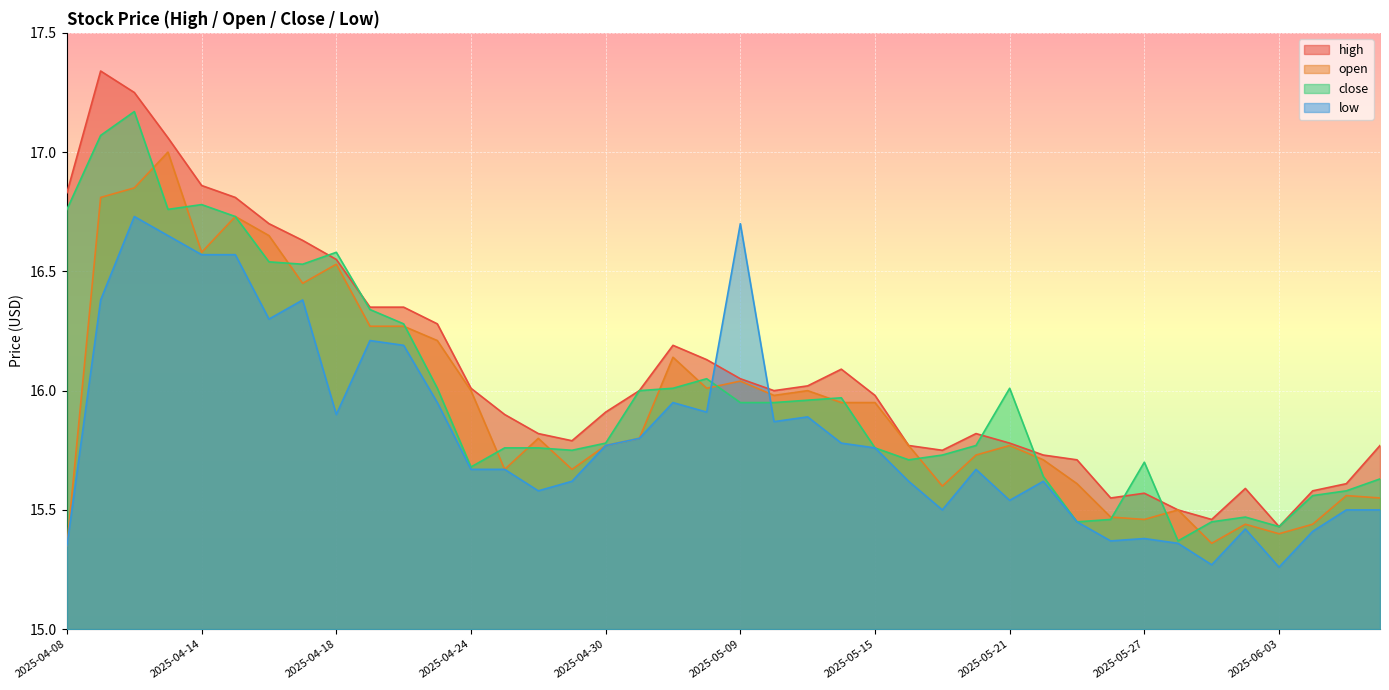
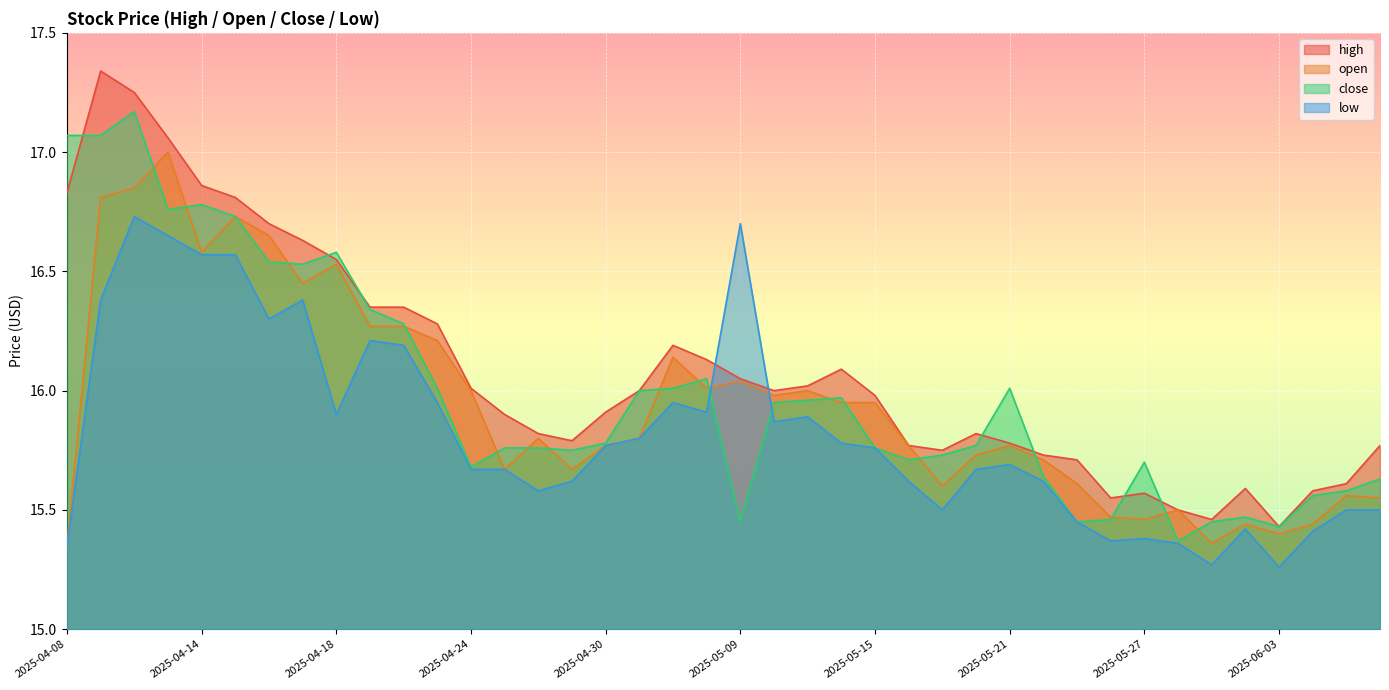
  {
    "close": {
-     "2025-04-08": 16.76,
+     "2025-04-08": 17.07,
      "2025-04-14": 16.78,
      "2025-04-18": 16.58,
-     "2025-05-09": 15.95,
+     "2025-05-09": 15.45,
      "2025-05-21": 16.01,
      "2025-05-27": 15.70
    },
    "low": {
      "2025-04-18": 15.90,
      "2025-05-09": 16.70,
-     "2025-05-21": 15.54,
+     "2025-05-21": 15.69,
      "2025-05-27": 15.38,
      "2025-06-03": 15.26
    }
  }
